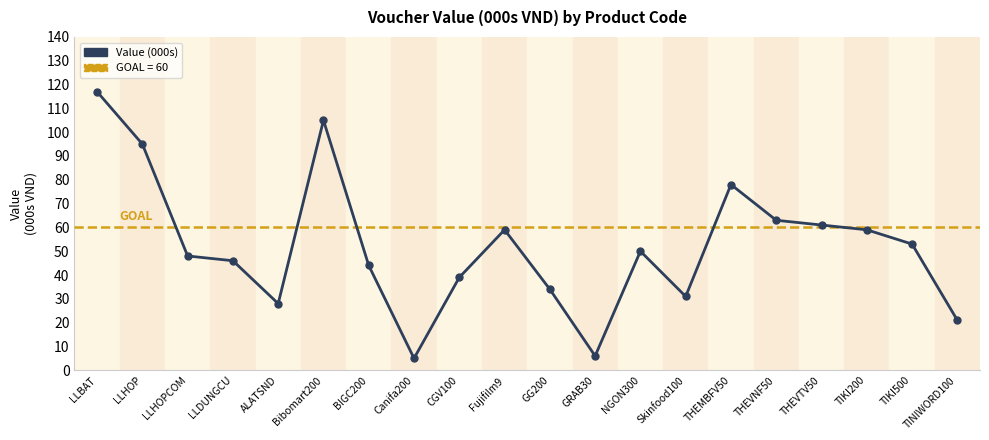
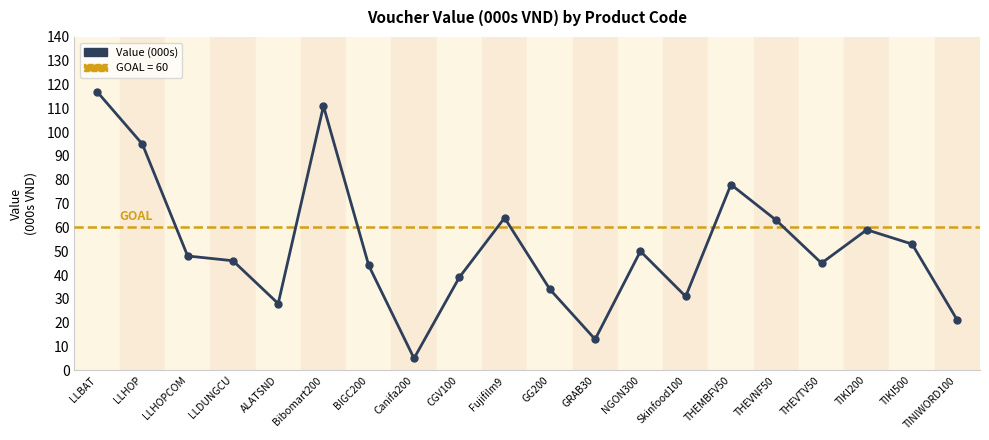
  {
    "LLBAT": 117,
    "LLHOP": 95,
    "LLHOPCOM": 48,
    "LLDUNGCU": 46,
    "ALATSND": 28,
-   "Bibomart200": 105,
+   "Bibomart200": 111,
    "BIGC200": 44,
    "Canifa200": 5,
    "CGV100": 39,
-   "Fujifilm9": 59,
+   "Fujifilm9": 64,
    "GG200": 34,
-   "GRAB30": 6,
+   "GRAB30": 13,
    "NGON300": 50,
    "Skinfood100": 31,
    "THEMBFV50": 78,
    "THEVNF50": 63,
-   "THEVTV50": 61,
+   "THEVTV50": 45,
    "TIKI200": 59,
    "TIKI500": 53,
    "TINIWORD100": 21
  }
